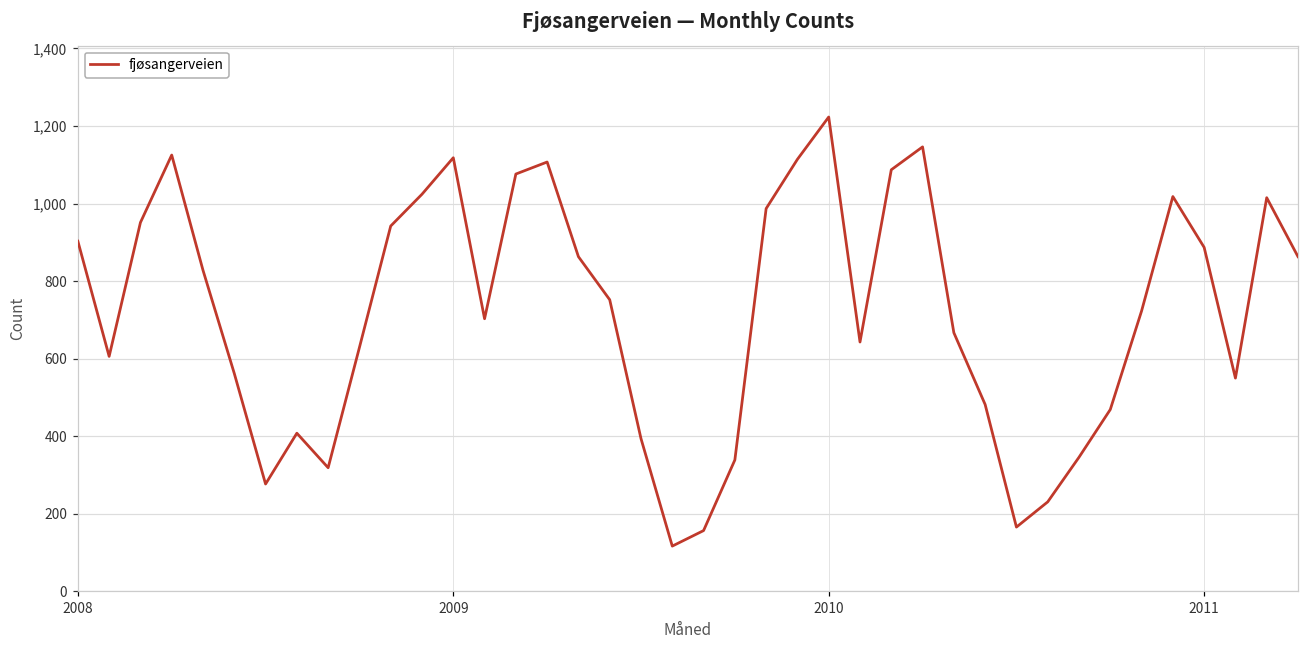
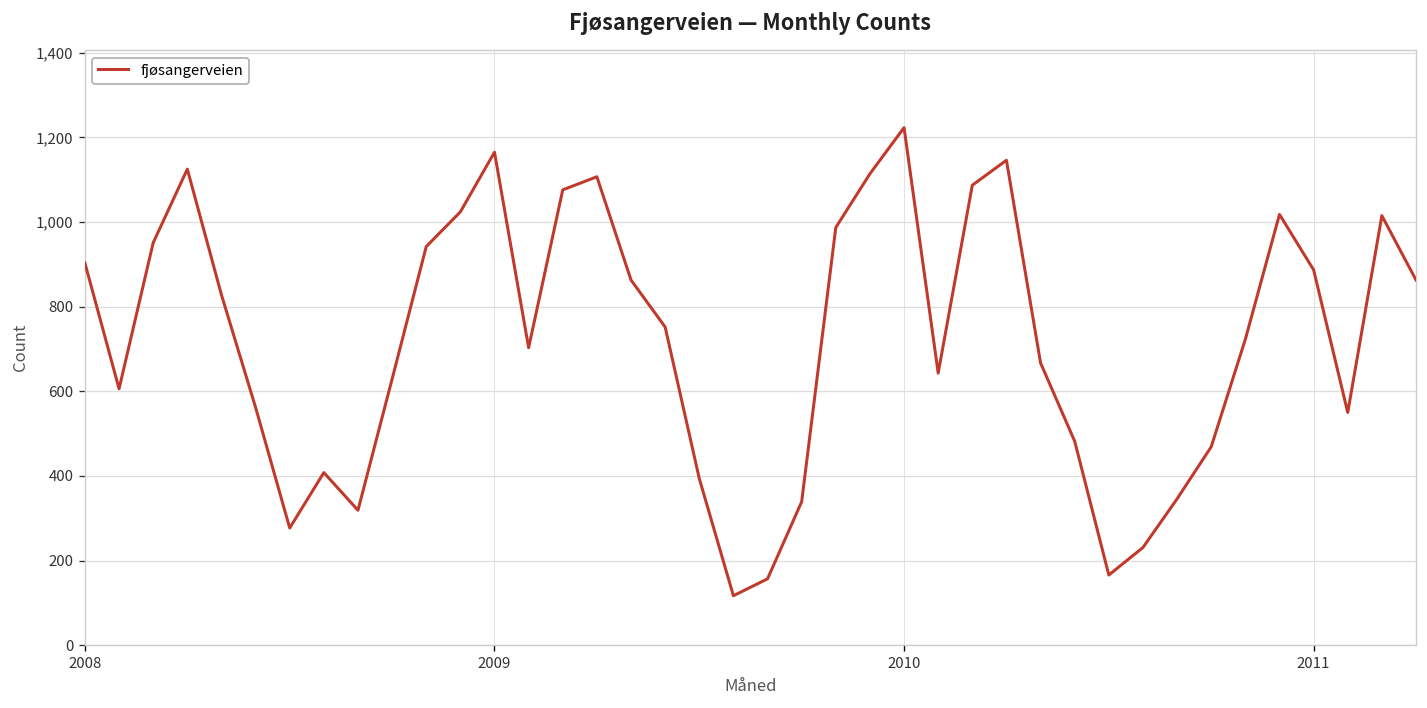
  {
    "2008": "900",
-   "2009": "1,120",
+   "2009": "1,170",
    "2010": "1,220",
    "2011": "890"
  }
